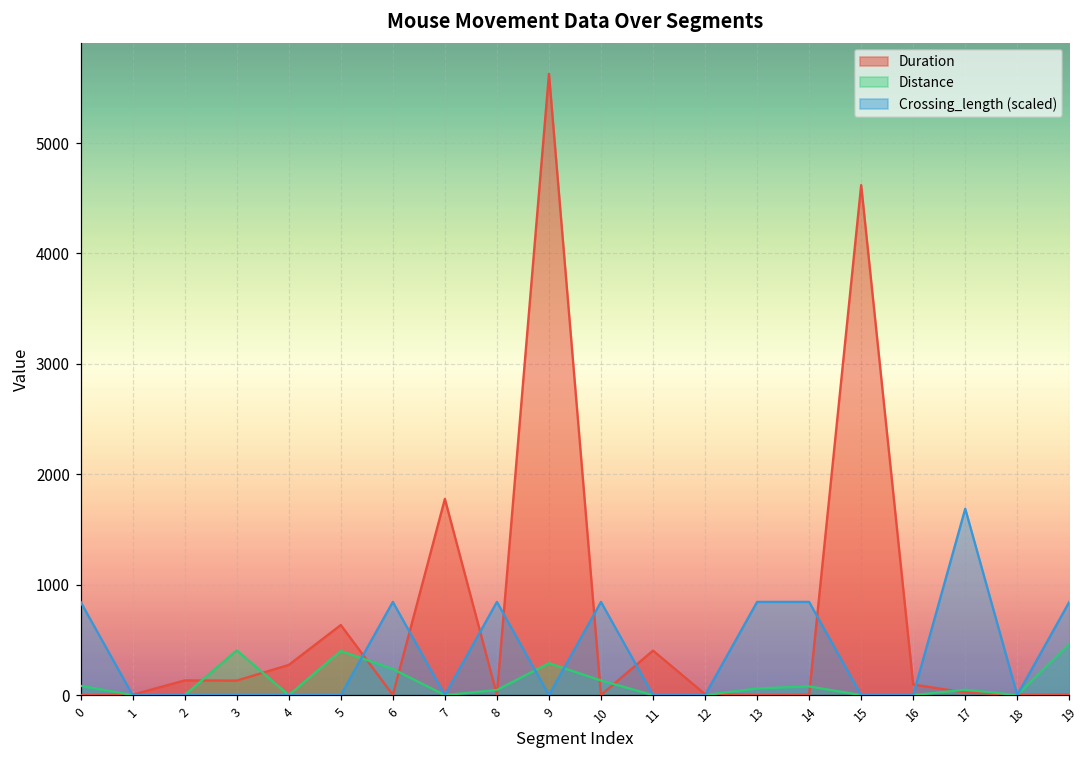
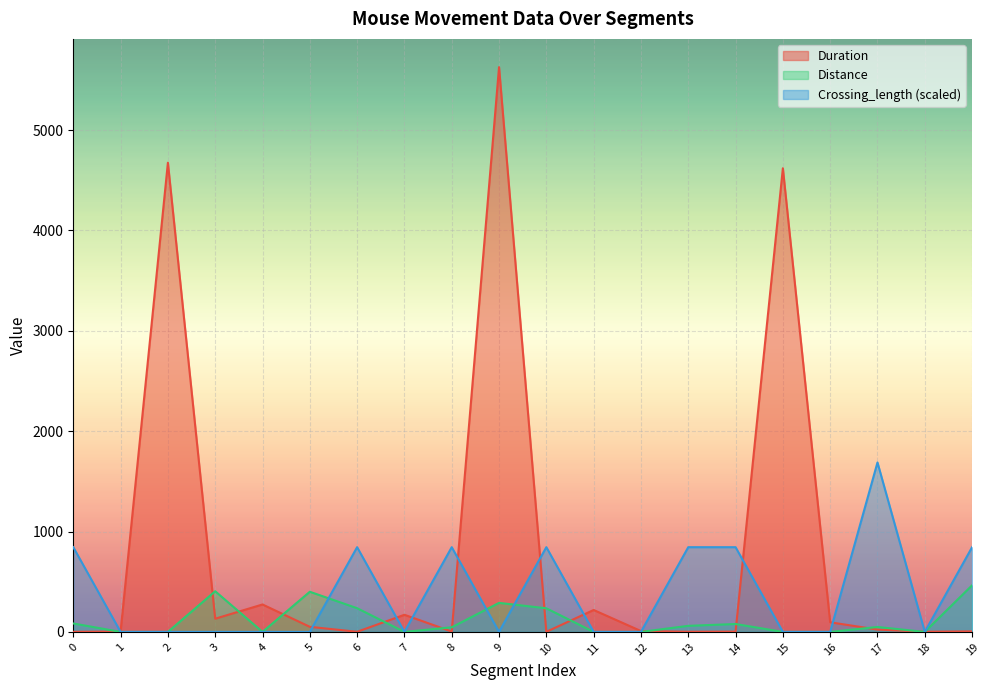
  {
    "Duration": {
      "0": 0,
-     "2": 130,
+     "2": 4670,
      "3": 130,
      "4": 270,
-     "5": 630,
+     "5": 50,
      "6": 0,
-     "7": 1780,
+     "7": 170,
      "8": 0,
      "9": 5630,
      "10": 0,
-     "11": 400,
+     "11": 220,
      "13": 0,
      "14": 0,
      "15": 4620,
      "16": 100,
      "17": 20,
      "19": 10
    },
    "Distance": {
      "0": 80,
      "3": 410,
      "5": 400,
      "6": 240,
      "8": 50,
      "9": 290,
-     "10": 130,
+     "10": 240,
      "13": 60,
      "14": 80,
      "17": 50,
      "19": 460
    },
    "Crossing_length (scaled)": {
      "0": 840,
      "3": 0,
      "5": 0,
      "6": 840,
      "8": 840,
      "9": 0,
      "10": 840,
      "13": 840,
      "14": 840,
      "17": 1690,
      "19": 840
    }
  }
